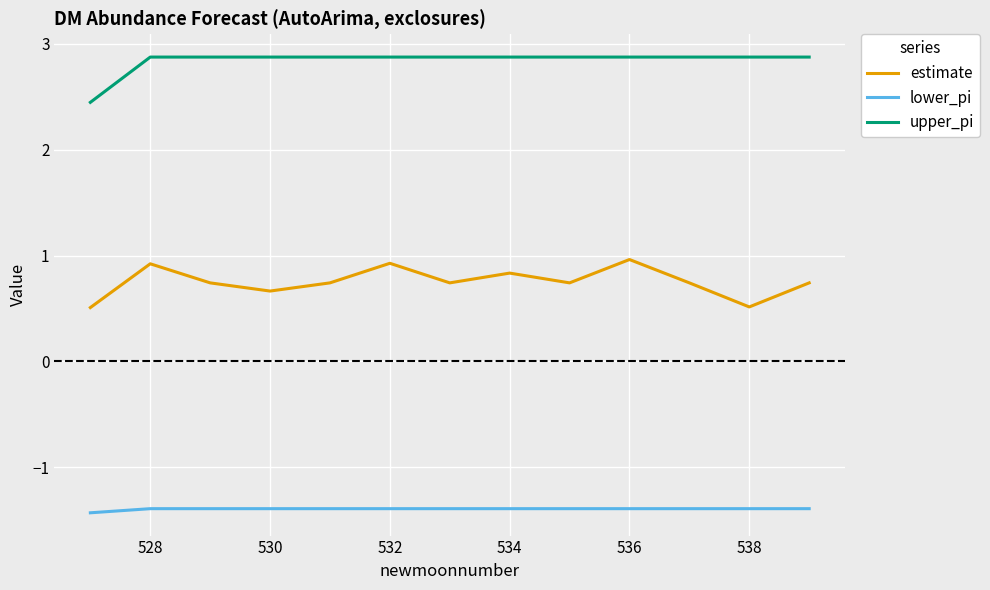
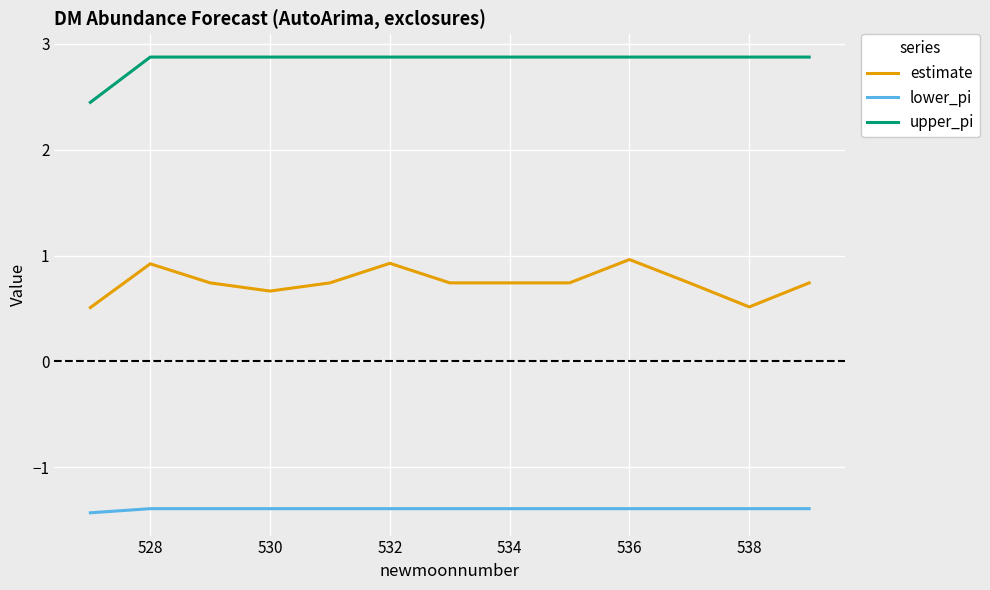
  {
    "estimate": {
      "528": 0.92,
      "530": 0.66,
      "532": 0.93,
-     "534": 0.83,
+     "534": 0.74,
      "536": 0.96,
      "538": 0.52
    },
    "lower_pi": {
      "528": -1.39,
      "530": -1.39,
      "532": -1.39,
      "534": -1.39,
      "536": -1.39,
      "538": -1.39
    },
    "upper_pi": {
      "528": 2.88,
      "530": 2.88,
      "532": 2.88,
      "534": 2.88,
      "536": 2.88,
      "538": 2.88
    }
  }
